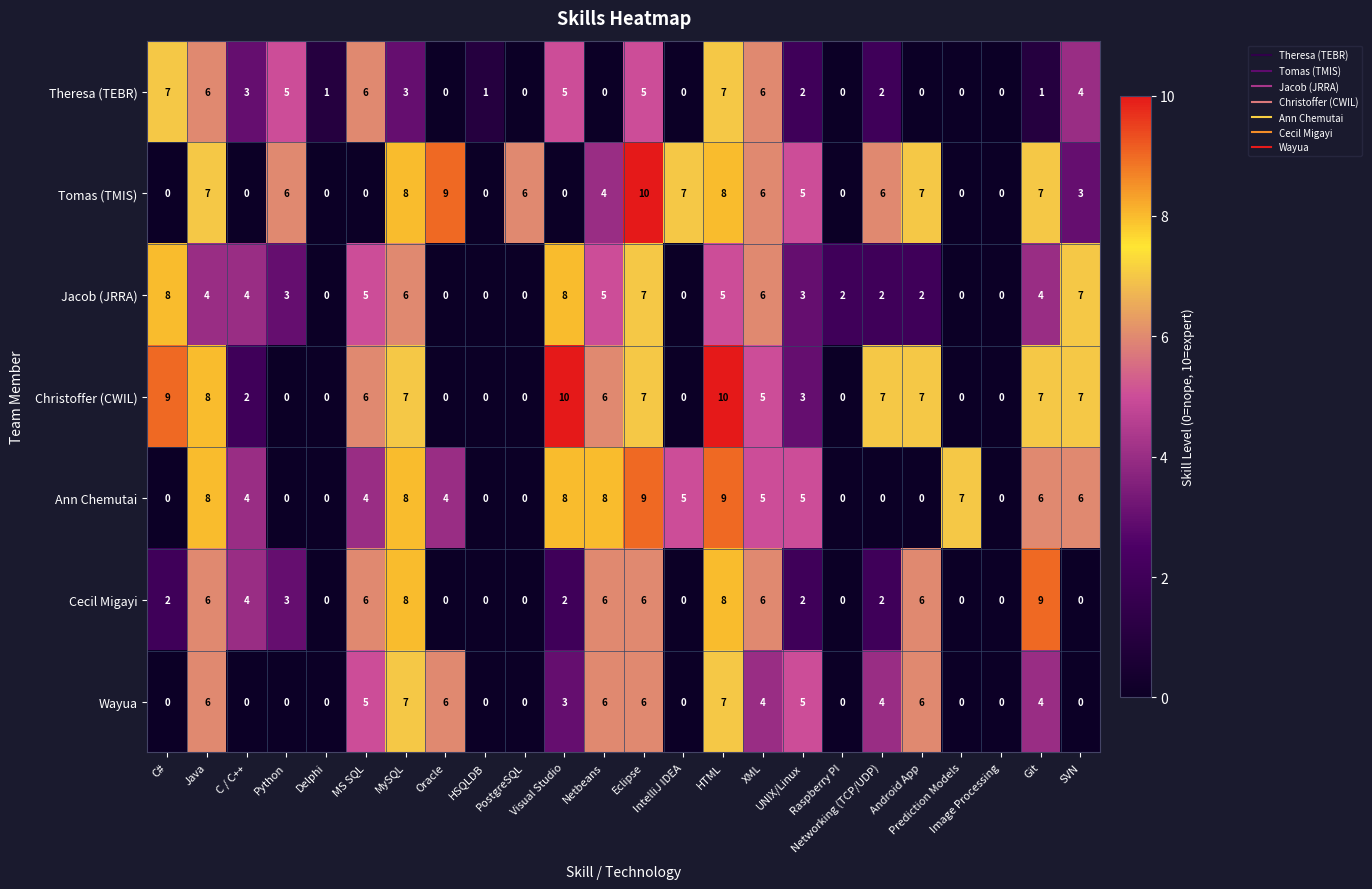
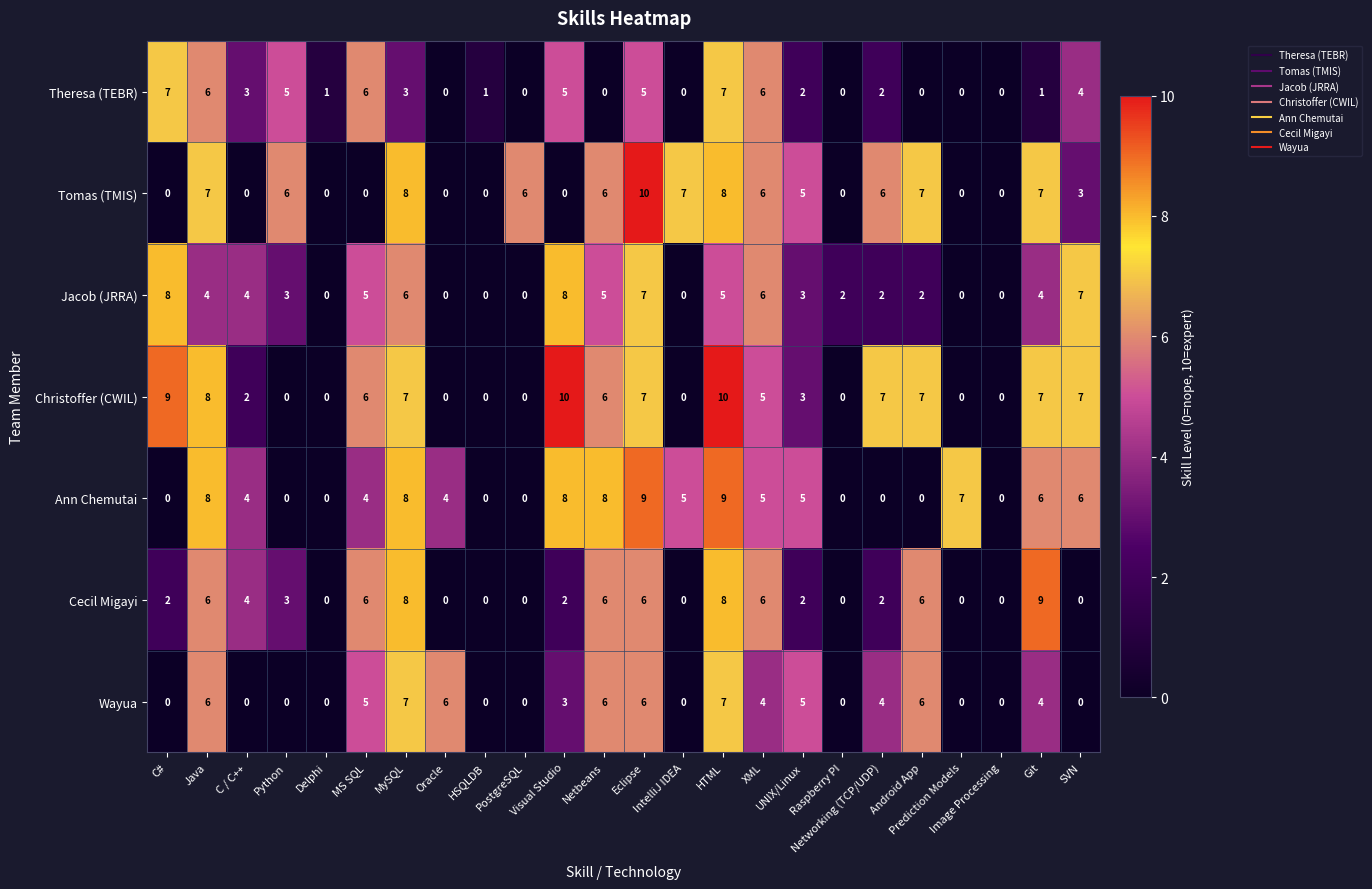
  {
    "Theresa (TEBR)": {
      "C#": 7,
      "Java": 6,
      "C / C++": 3,
      "Python": 5,
      "Delphi": 1,
      "MS SQL": 6,
      "MySQL": 3,
      "Oracle": 0,
      "HSQLDB": 1,
      "PostgreSQL": 0,
      "Visual Studio": 5,
      "Netbeans": 0,
      "Eclipse": 5,
      "IntelliJ IDEA": 0,
      "HTML": 7,
      "XML": 6,
      "UNIX/Linux": 2,
      "Raspberry PI": 0,
      "Networking (TCP/UDP)": 2,
      "Android App": 0,
      "Prediction Models": 0,
      "Image Processing": 0,
      "Git": 1,
      "SVN": 4
    },
    "Tomas (TMIS)": {
      "C#": 0,
      "Java": 7,
      "C / C++": 0,
      "Python": 6,
      "Delphi": 0,
      "MS SQL": 0,
      "MySQL": 8,
-     "Oracle": 9,
+     "Oracle": 0,
      "HSQLDB": 0,
      "PostgreSQL": 6,
      "Visual Studio": 0,
-     "Netbeans": 4,
+     "Netbeans": 6,
      "Eclipse": 10,
      "IntelliJ IDEA": 7,
      "HTML": 8,
      "XML": 6,
      "UNIX/Linux": 5,
      "Raspberry PI": 0,
      "Networking (TCP/UDP)": 6,
      "Android App": 7,
      "Prediction Models": 0,
      "Image Processing": 0,
      "Git": 7,
      "SVN": 3
    },
    "Jacob (JRRA)": {
      "C#": 8,
      "Java": 4,
      "C / C++": 4,
      "Python": 3,
      "Delphi": 0,
      "MS SQL": 5,
      "MySQL": 6,
      "Oracle": 0,
      "HSQLDB": 0,
      "PostgreSQL": 0,
      "Visual Studio": 8,
      "Netbeans": 5,
      "Eclipse": 7,
      "IntelliJ IDEA": 0,
      "HTML": 5,
      "XML": 6,
      "UNIX/Linux": 3,
      "Raspberry PI": 2,
      "Networking (TCP/UDP)": 2,
      "Android App": 2,
      "Prediction Models": 0,
      "Image Processing": 0,
      "Git": 4,
      "SVN": 7
    },
    "Christoffer (CWIL)": {
      "C#": 9,
      "Java": 8,
      "C / C++": 2,
      "Python": 0,
      "Delphi": 0,
      "MS SQL": 6,
      "MySQL": 7,
      "Oracle": 0,
      "HSQLDB": 0,
      "PostgreSQL": 0,
      "Visual Studio": 10,
      "Netbeans": 6,
      "Eclipse": 7,
      "IntelliJ IDEA": 0,
      "HTML": 10,
      "XML": 5,
      "UNIX/Linux": 3,
      "Raspberry PI": 0,
      "Networking (TCP/UDP)": 7,
      "Android App": 7,
      "Prediction Models": 0,
      "Image Processing": 0,
      "Git": 7,
      "SVN": 7
    },
    "Ann Chemutai": {
      "C#": 0,
      "Java": 8,
      "C / C++": 4,
      "Python": 0,
      "Delphi": 0,
      "MS SQL": 4,
      "MySQL": 8,
      "Oracle": 4,
      "HSQLDB": 0,
      "PostgreSQL": 0,
      "Visual Studio": 8,
      "Netbeans": 8,
      "Eclipse": 9,
      "IntelliJ IDEA": 5,
      "HTML": 9,
      "XML": 5,
      "UNIX/Linux": 5,
      "Raspberry PI": 0,
      "Networking (TCP/UDP)": 0,
      "Android App": 0,
      "Prediction Models": 7,
      "Image Processing": 0,
      "Git": 6,
      "SVN": 6
    },
    "Cecil Migayi": {
      "C#": 2,
      "Java": 6,
      "C / C++": 4,
      "Python": 3,
      "Delphi": 0,
      "MS SQL": 6,
      "MySQL": 8,
      "Oracle": 0,
      "HSQLDB": 0,
      "PostgreSQL": 0,
      "Visual Studio": 2,
      "Netbeans": 6,
      "Eclipse": 6,
      "IntelliJ IDEA": 0,
      "HTML": 8,
      "XML": 6,
      "UNIX/Linux": 2,
      "Raspberry PI": 0,
      "Networking (TCP/UDP)": 2,
      "Android App": 6,
      "Prediction Models": 0,
      "Image Processing": 0,
      "Git": 9,
      "SVN": 0
    },
    "Wayua": {
      "C#": 0,
      "Java": 6,
      "C / C++": 0,
      "Python": 0,
      "Delphi": 0,
      "MS SQL": 5,
      "MySQL": 7,
      "Oracle": 6,
      "HSQLDB": 0,
      "PostgreSQL": 0,
      "Visual Studio": 3,
      "Netbeans": 6,
      "Eclipse": 6,
      "IntelliJ IDEA": 0,
      "HTML": 7,
      "XML": 4,
      "UNIX/Linux": 5,
      "Raspberry PI": 0,
      "Networking (TCP/UDP)": 4,
      "Android App": 6,
      "Prediction Models": 0,
      "Image Processing": 0,
      "Git": 4,
      "SVN": 0
    }
  }
